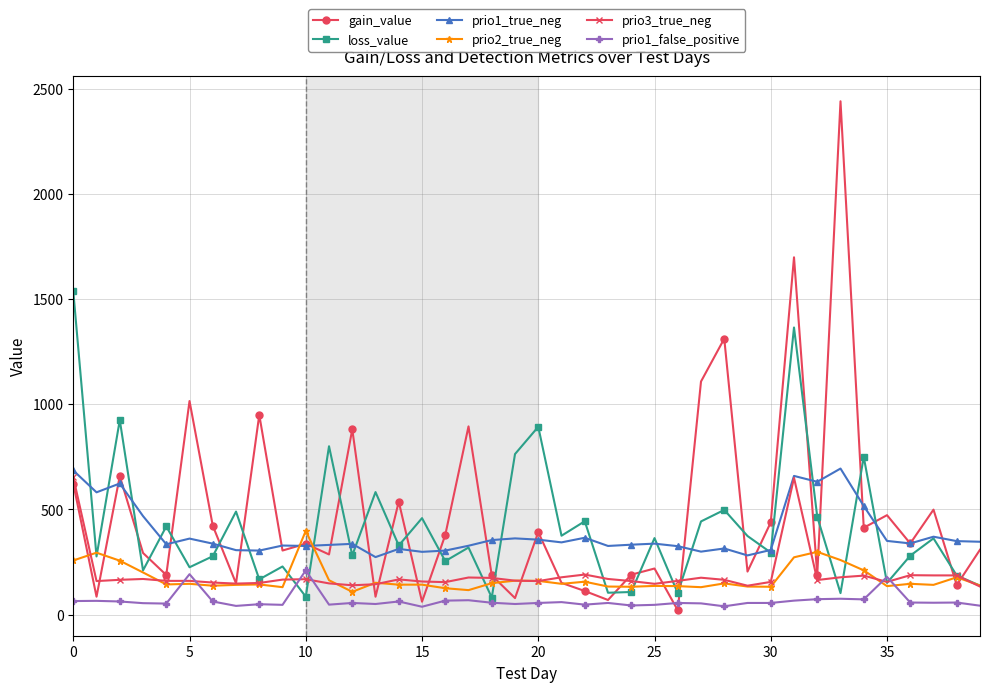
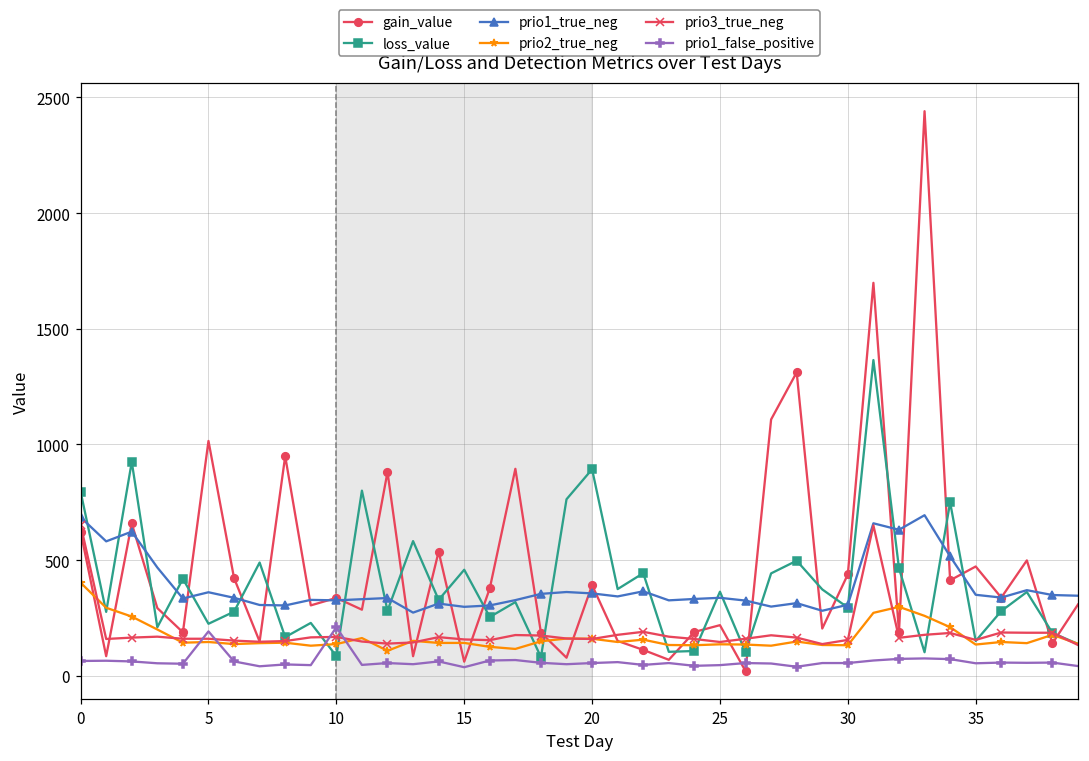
  {
    "loss_value": {
-     "0": 1540,
+     "0": 800,
      "5": 220,
      "10": 90,
      "15": 460,
      "20": 890,
      "25": 360
    },
    "prio1_true_neg": {
      "0": 690,
      "5": 360,
      "15": 300,
      "20": 360,
      "25": 340,
      "35": 350
    },
    "prio2_true_neg": {
-     "0": 260,
+     "0": 400,
      "5": 150,
-     "10": 400,
+     "10": 140,
      "15": 140,
      "30": 130,
      "35": 140
    },
    "prio1_false_positive": {
      "0": 60,
      "5": 190,
      "10": 210,
      "15": 40,
      "20": 60,
      "25": 50,
      "30": 60,
-     "35": 180
+     "35": 50
    }
  }
